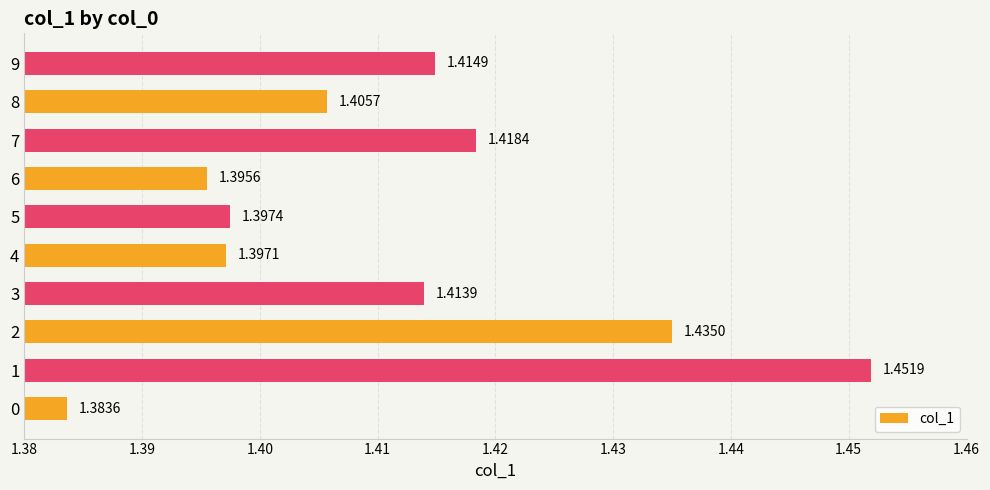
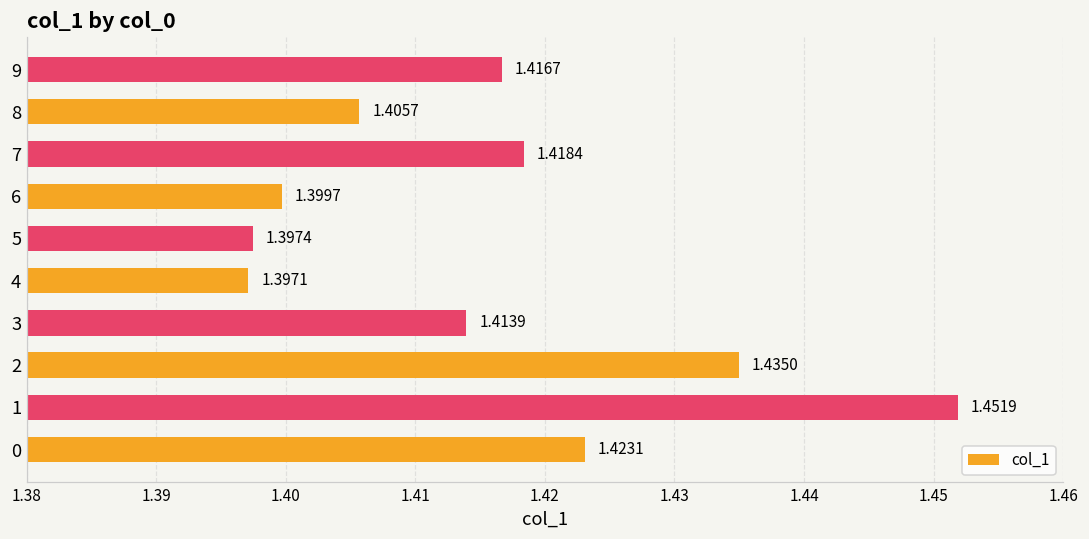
  {
-   "9": 1.4149,
+   "9": 1.4167,
    "8": 1.4057,
    "7": 1.4184,
-   "6": 1.3956,
+   "6": 1.3997,
    "5": 1.3974,
    "4": 1.3971,
    "3": 1.4139,
    "2": 1.4350,
    "1": 1.4519,
-   "0": 1.3836
+   "0": 1.4231
  }
